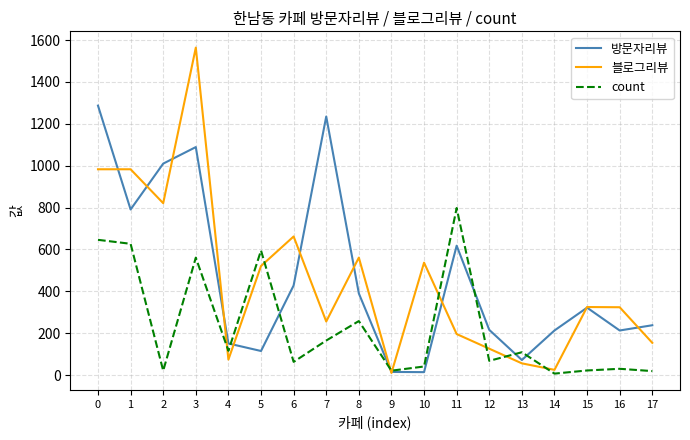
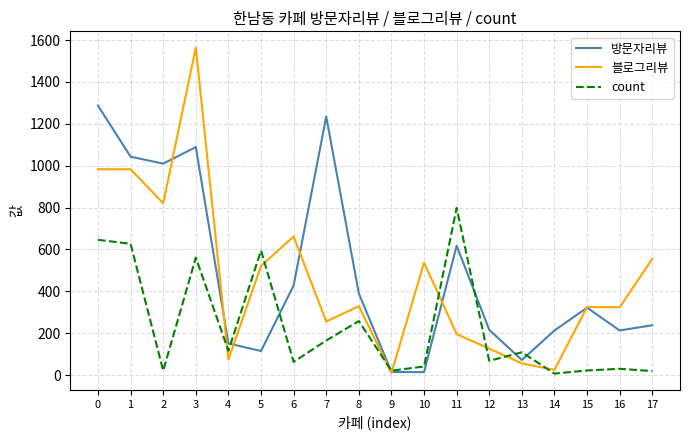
  {
    "방문자리뷰": {
      "0": 1290,
-     "1": 790,
+     "1": 1040,
      "2": 1010,
      "3": 1090,
      "4": 150,
      "5": 120,
      "6": 430,
      "7": 1240,
      "8": 390,
      "10": 10,
      "11": 620,
      "12": 220,
      "13": 70,
      "14": 210,
      "16": 210,
      "17": 240
    },
    "블로그리뷰": {
      "0": 980,
      "1": 980,
      "2": 820,
      "3": 1560,
      "4": 70,
      "5": 520,
      "6": 660,
      "7": 260,
-     "8": 560,
+     "8": 330,
      "10": 540,
      "11": 200,
      "12": 130,
      "13": 60,
      "14": 30,
      "16": 320,
-     "17": 150
+     "17": 560
    },
    "count": {
      "0": 650,
      "1": 630,
      "2": 20,
      "3": 560,
      "4": 120,
      "5": 600,
      "6": 60,
      "7": 170,
      "8": 260,
      "10": 40,
      "11": 800,
      "12": 70,
      "13": 110,
      "14": 10,
      "15": 20,
      "16": 30,
      "17": 20
    }
  }
